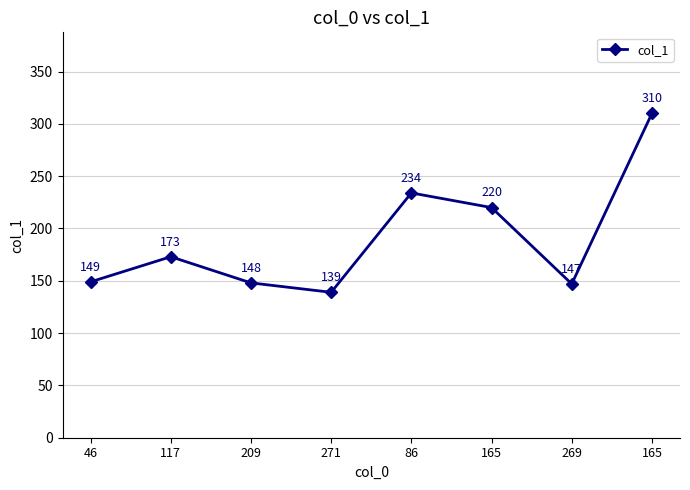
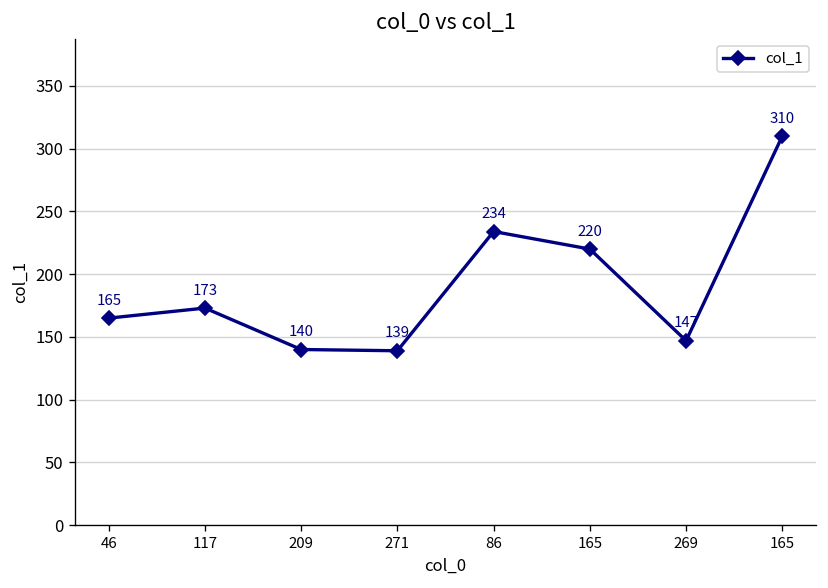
  {
-   "46": 149,
+   "46": 165,
    "117": 173,
-   "209": 148,
+   "209": 140,
    "271": 139,
    "86": 234,
    "269": 147
  }
